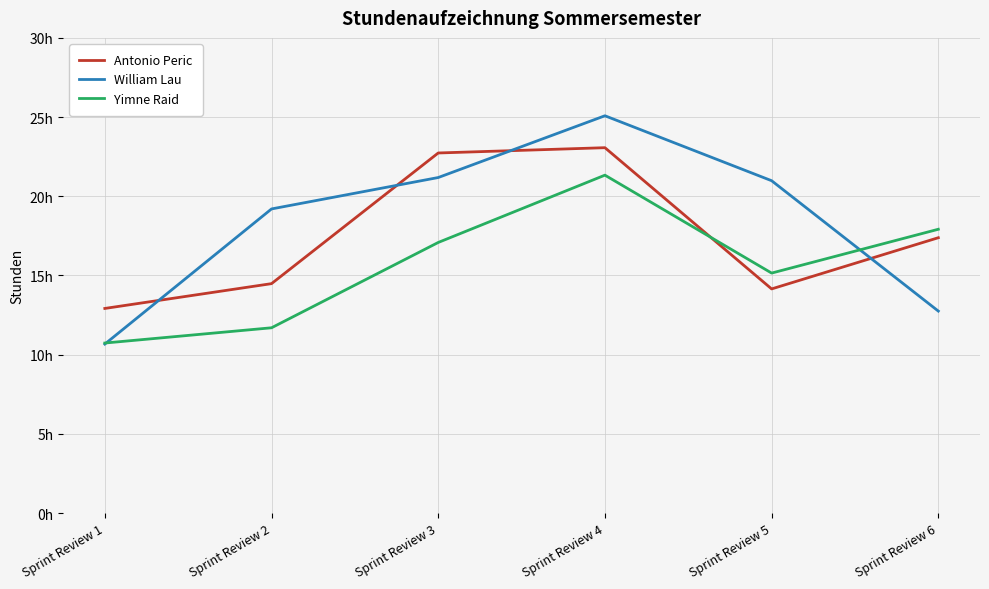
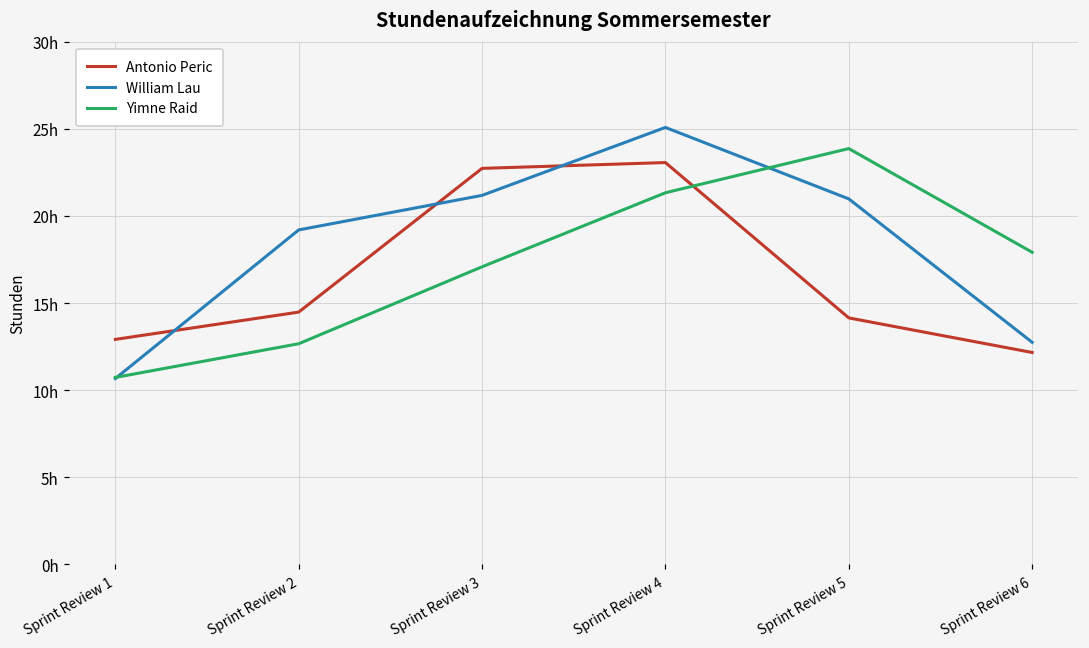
  {
    "Antonio Peric": {
      "Sprint Review 1": "12.9h",
      "Sprint Review 2": "14.5h",
      "Sprint Review 3": "22.7h",
      "Sprint Review 4": "23.1h",
      "Sprint Review 5": "14.2h",
-     "Sprint Review 6": "17.4h"
+     "Sprint Review 6": "12.2h"
    },
    "William Lau": {
      "Sprint Review 2": "19.2h",
      "Sprint Review 3": "21.2h",
      "Sprint Review 4": "25.1h",
      "Sprint Review 5": "21.0h",
      "Sprint Review 6": "12.8h"
    },
    "Yimne Raid": {
-     "Sprint Review 2": "11.7h",
+     "Sprint Review 2": "12.7h",
      "Sprint Review 3": "17.1h",
      "Sprint Review 4": "21.3h",
-     "Sprint Review 5": "15.2h",
+     "Sprint Review 5": "23.9h",
      "Sprint Review 6": "17.9h"
    }
  }
